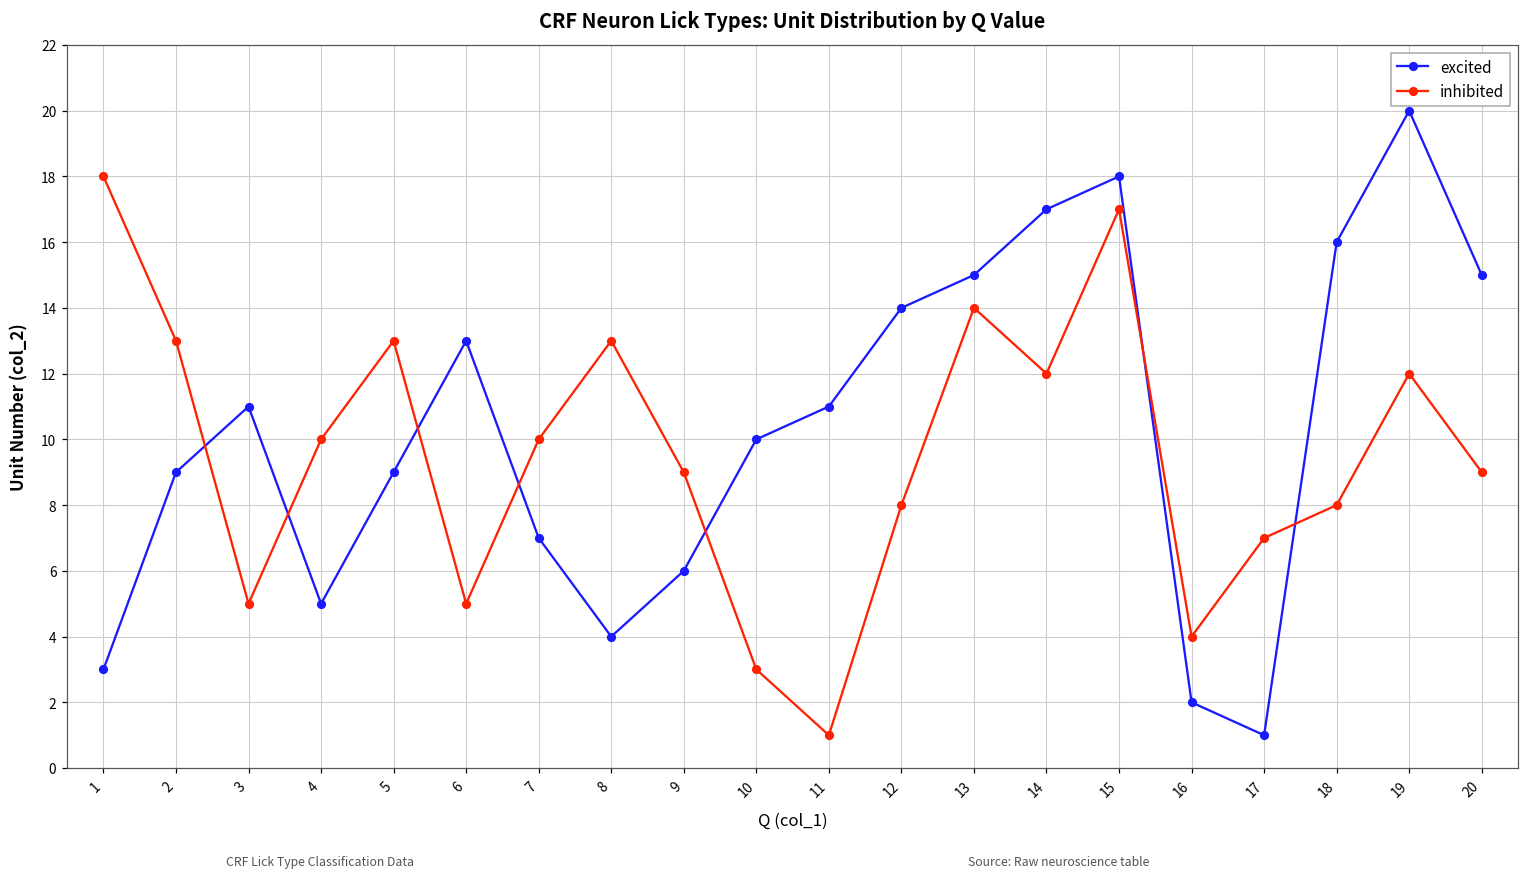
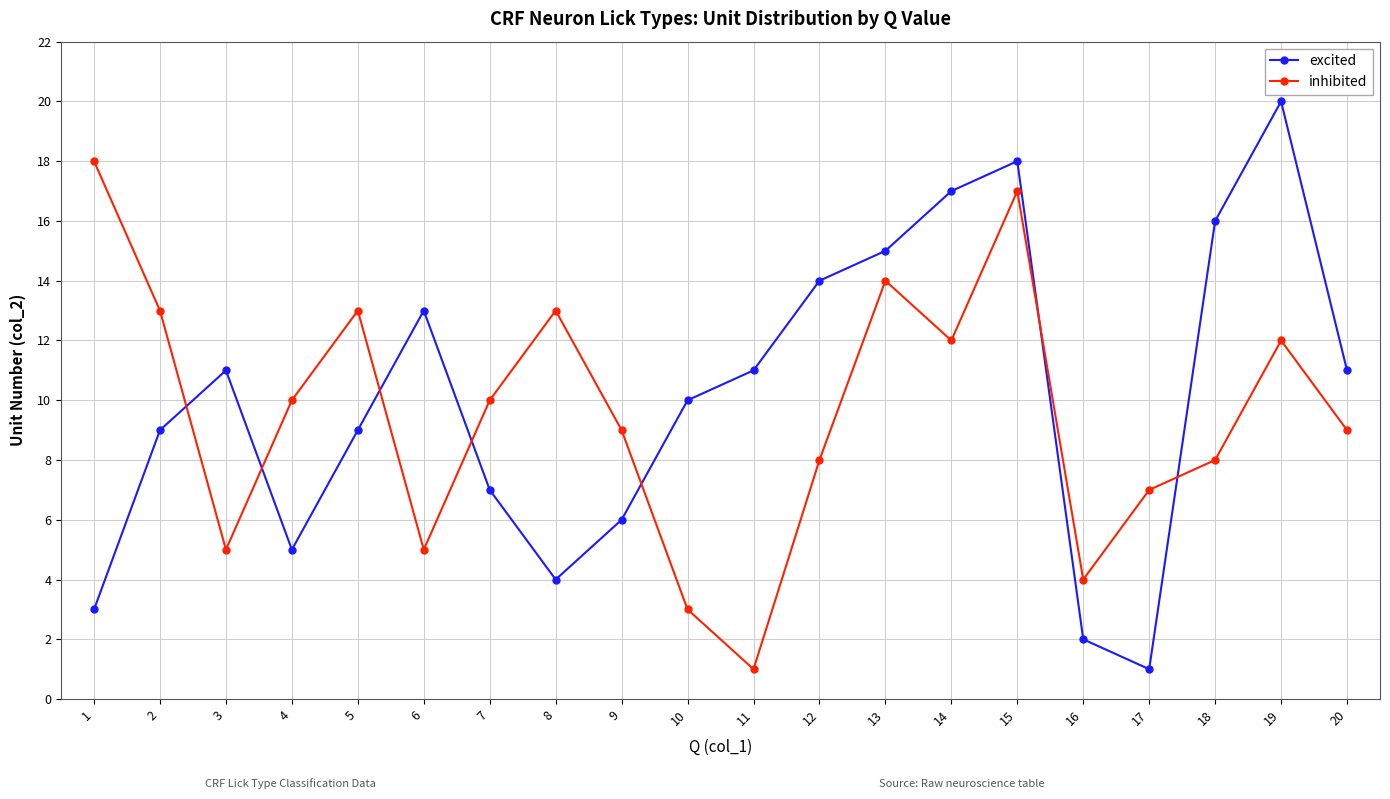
  {
    "excited": {
      "1": 3,
      "2": 9,
      "3": 11,
      "4": 5,
      "5": 9,
      "6": 13,
      "7": 7,
      "8": 4,
      "9": 6,
      "10": 10,
      "11": 11,
      "12": 14,
      "13": 15,
      "14": 17,
      "15": 18,
      "16": 2,
      "17": 1,
      "18": 16,
      "19": 20,
-     "20": 15
+     "20": 11
    },
    "inhibited": {
      "1": 18,
      "2": 13,
      "3": 5,
      "4": 10,
      "5": 13,
      "6": 5,
      "7": 10,
      "8": 13,
      "9": 9,
      "10": 3,
      "11": 1,
      "12": 8,
      "13": 14,
      "14": 12,
      "15": 17,
      "16": 4,
      "17": 7,
      "18": 8,
      "19": 12,
      "20": 9
    }
  }
